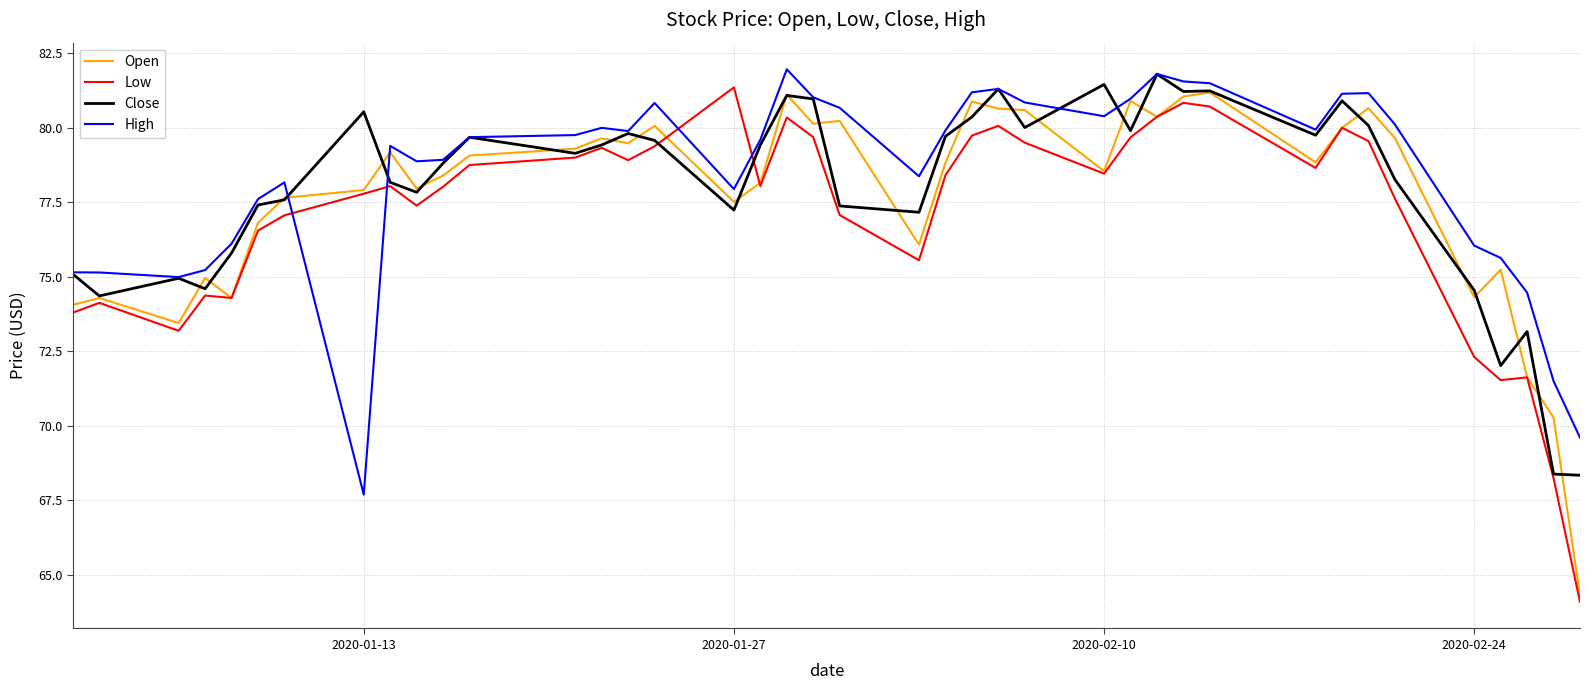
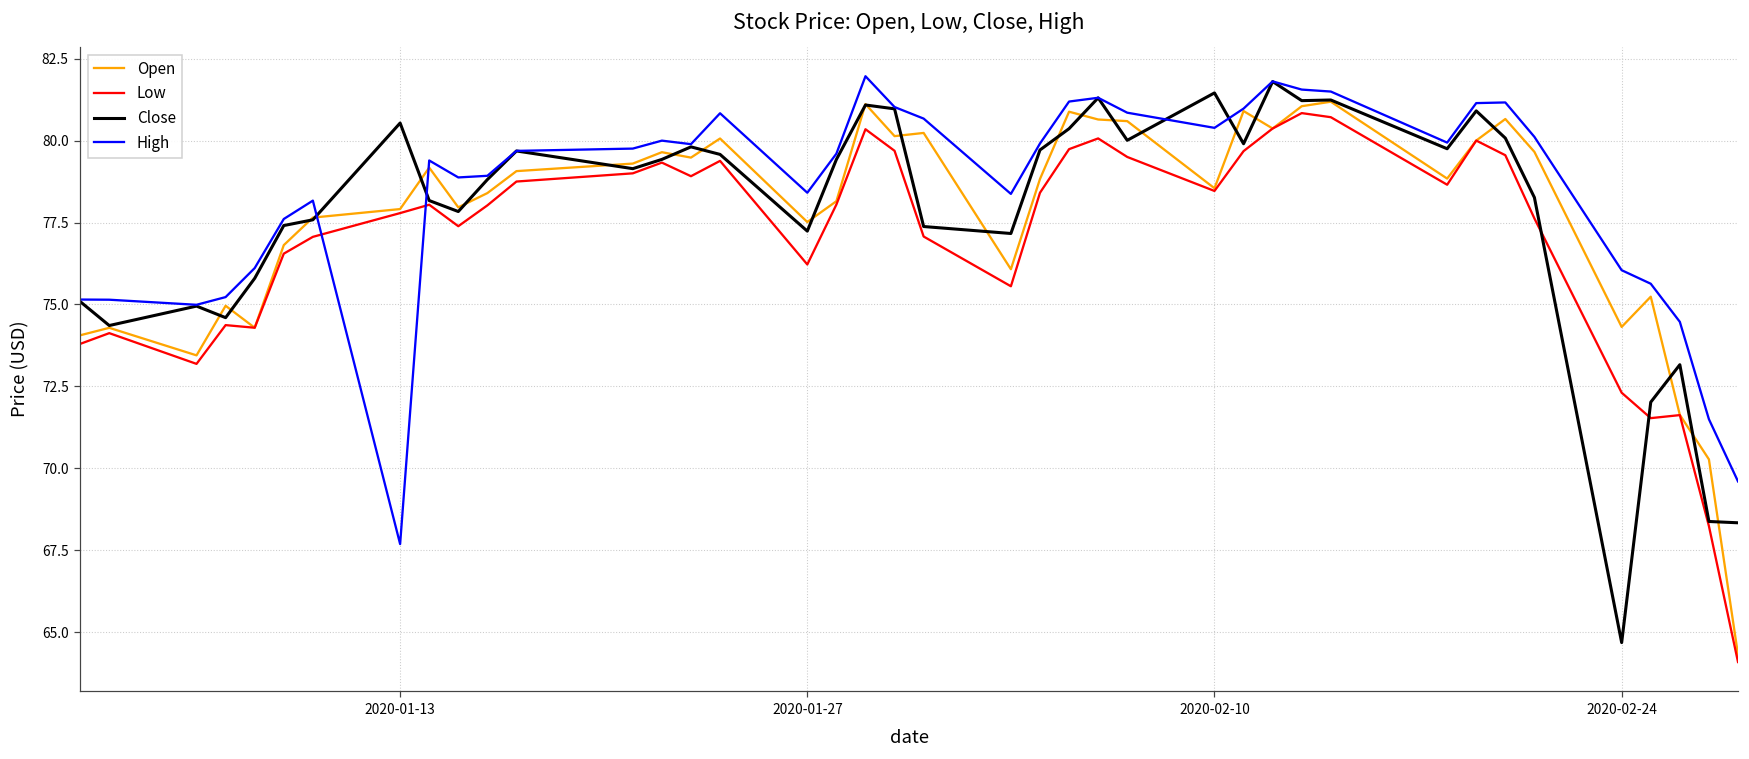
  {
    "Open": {
      "2020-01-13": 77.9,
      "2020-01-27": 77.5,
      "2020-02-24": 74.3
    },
    "Low": {
      "2020-01-13": 77.8,
-     "2020-01-27": 81.4,
+     "2020-01-27": 76.2,
      "2020-02-24": 72.3
    },
    "Close": {
      "2020-01-13": 80.5,
      "2020-01-27": 77.2,
      "2020-02-10": 81.5,
-     "2020-02-24": 74.5
+     "2020-02-24": 64.7
    },
    "High": {
      "2020-01-13": 67.7,
-     "2020-01-27": 77.9,
+     "2020-01-27": 78.4,
      "2020-02-10": 80.4,
      "2020-02-24": 76.0
    }
  }
